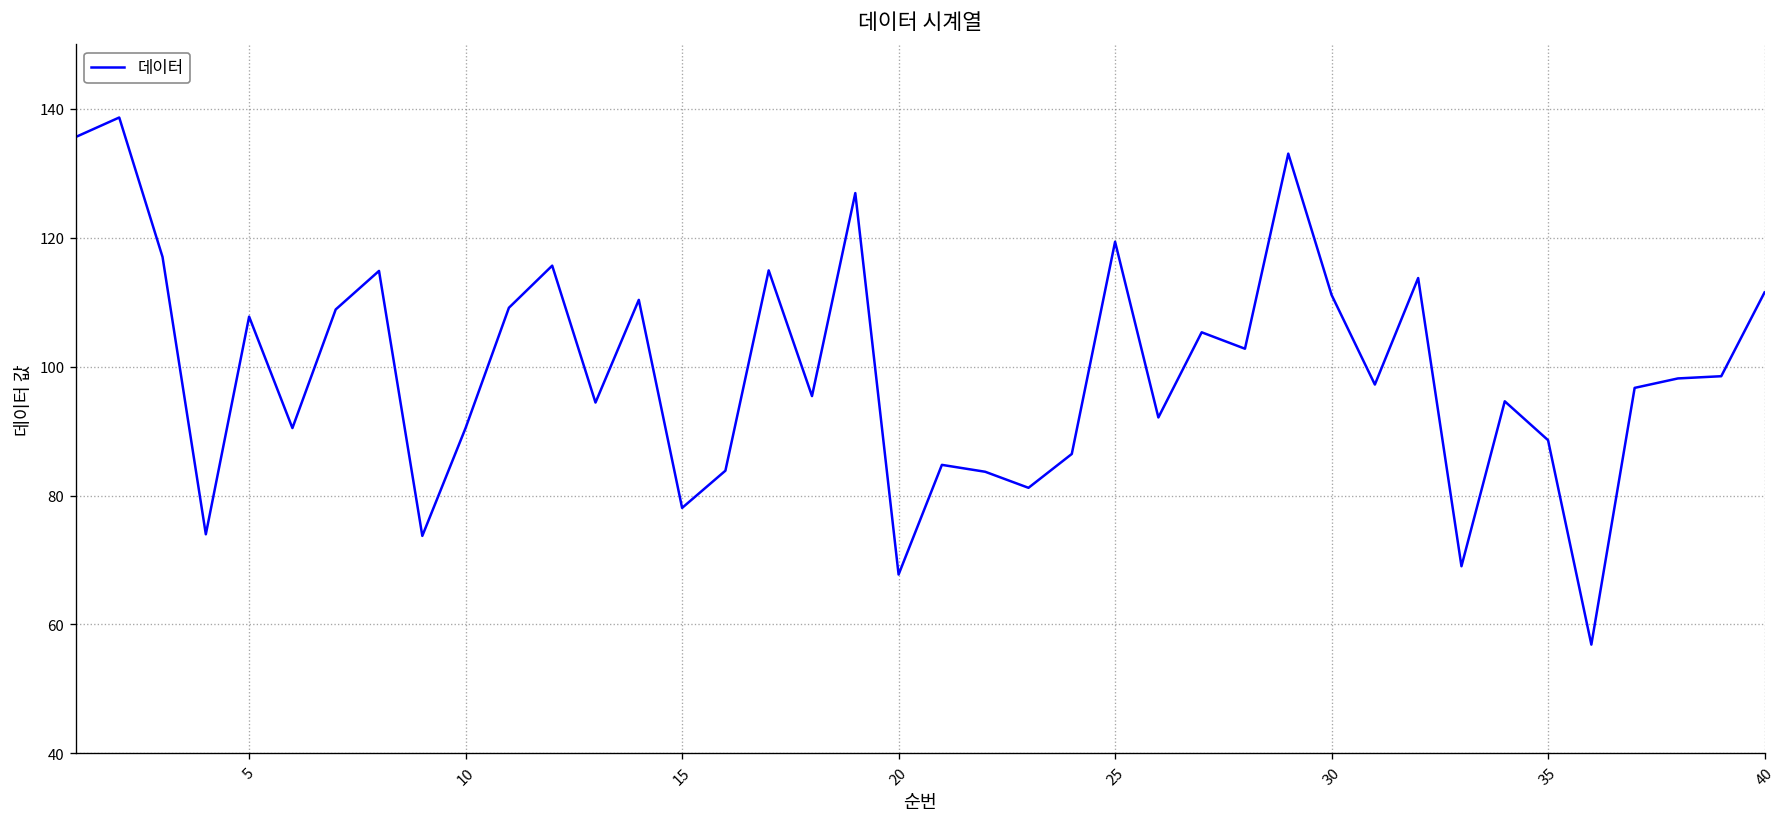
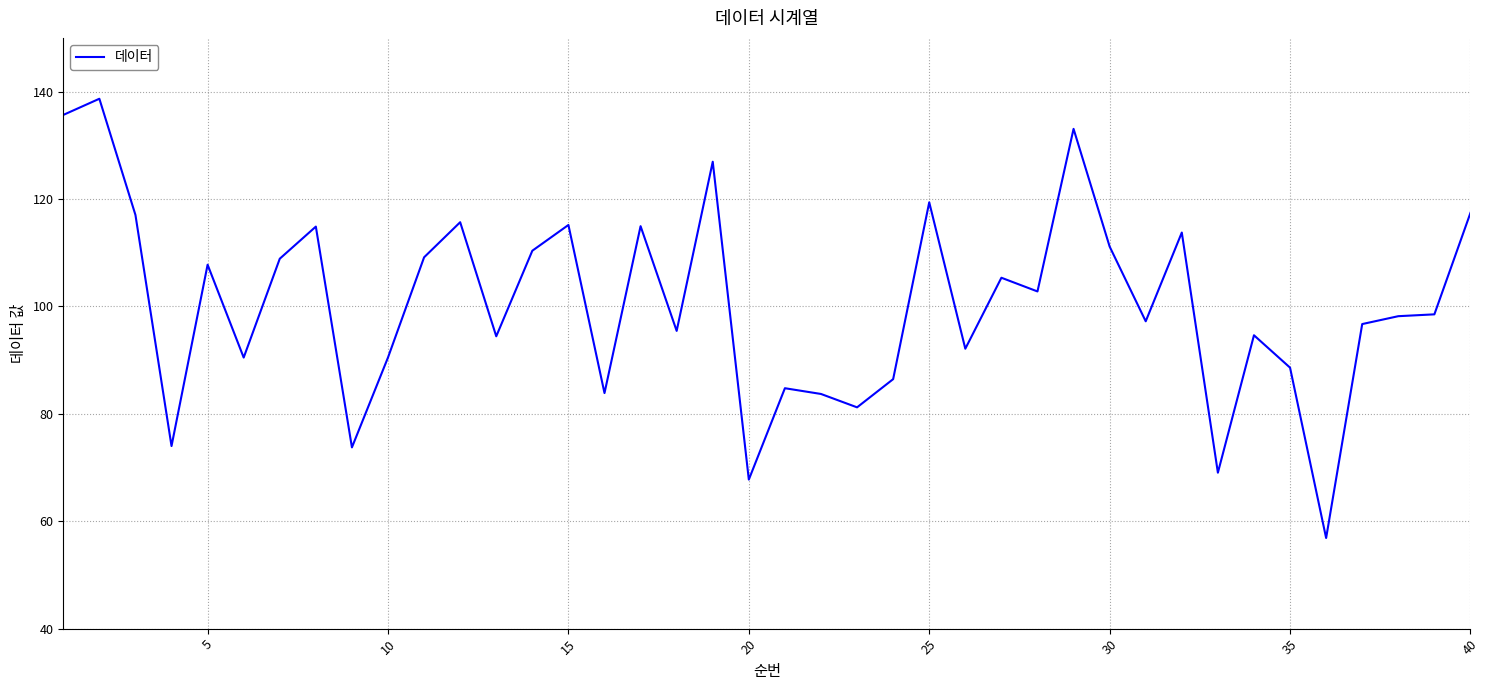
  {
    "5": 108,
    "10": 90,
-   "15": 78,
+   "15": 115,
    "20": 68,
    "25": 119,
    "30": 111,
    "35": 89,
-   "40": 112
+   "40": 117
  }
